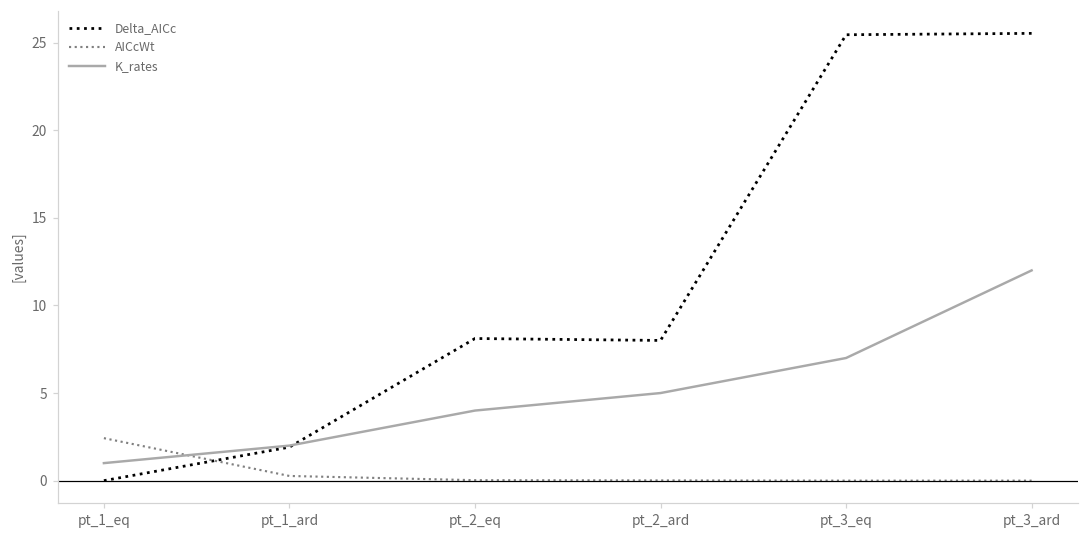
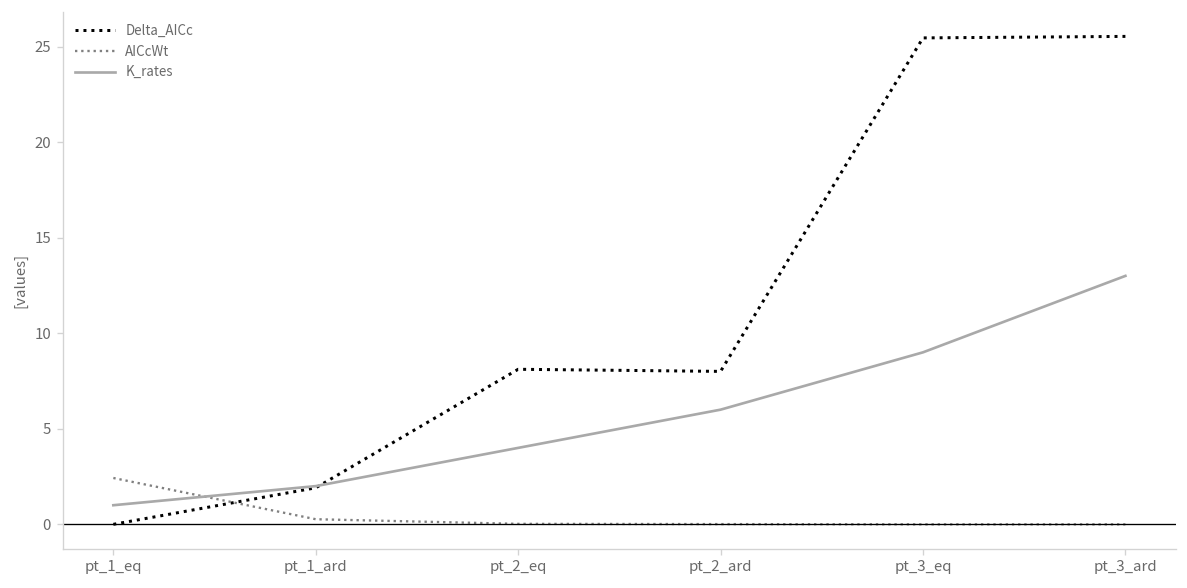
  {
    "Delta_AICc": {
      "pt_1_eq": 0,
      "pt_2_eq": 8,
      "pt_2_ard": 8,
      "pt_3_eq": 25.5,
      "pt_3_ard": 25.5
    },
    "AICcWt": {
      "pt_1_eq": 2.4,
      "pt_1_ard": 0.3,
      "pt_2_eq": 0,
      "pt_2_ard": 0,
      "pt_3_eq": 0,
      "pt_3_ard": 0
    },
    "K_rates": {
      "pt_1_eq": 1,
      "pt_2_eq": 4,
-     "pt_2_ard": 5,
-     "pt_3_eq": 7,
-     "pt_3_ard": 12
+     "pt_2_ard": 6,
+     "pt_3_eq": 9,
+     "pt_3_ard": 13
    }
  }
